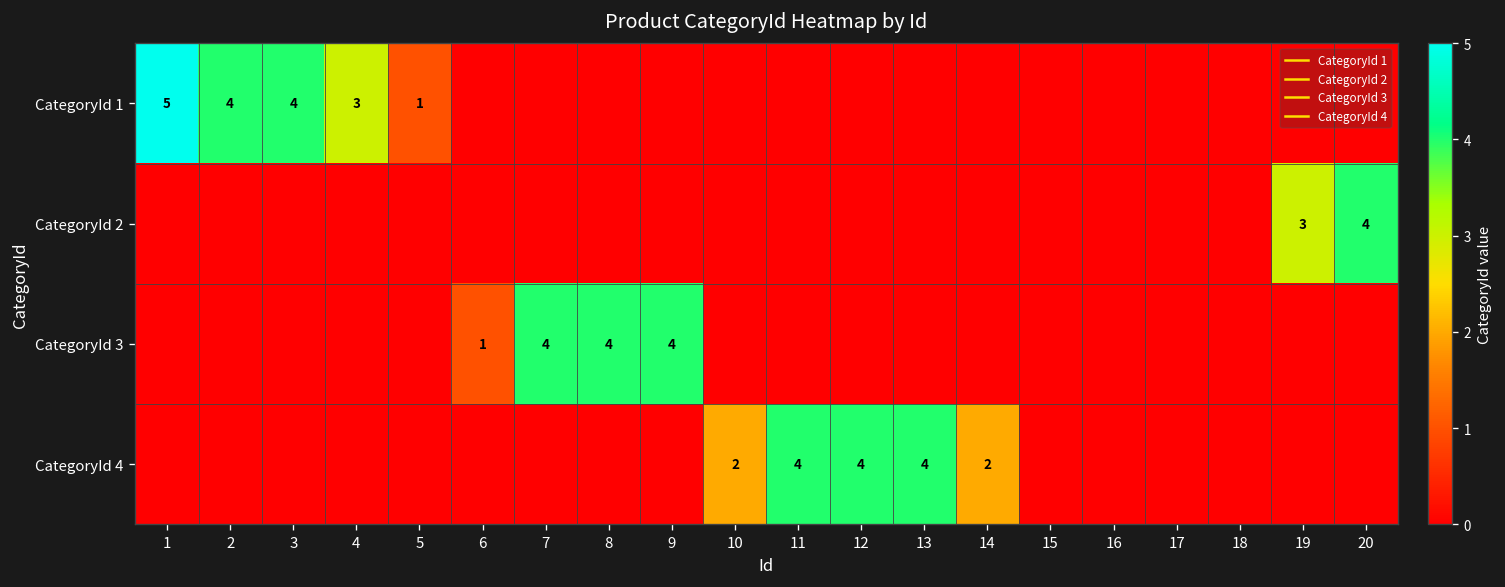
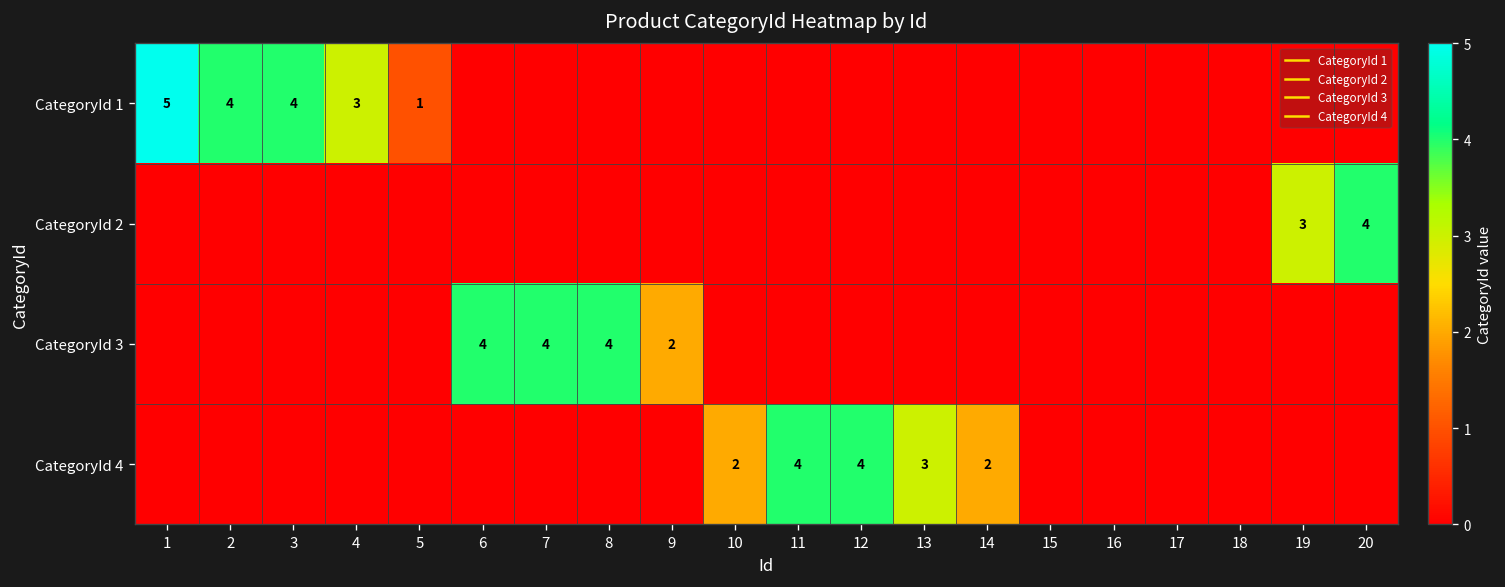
  {
    "CategoryId 1": {
      "1": 5,
      "2": 4,
      "3": 4,
      "4": 3,
      "5": 1
    },
    "CategoryId 2": {
      "19": 3,
      "20": 4
    },
    "CategoryId 3": {
-     "6": 1,
+     "6": 4,
      "7": 4,
      "8": 4,
-     "9": 4
+     "9": 2
    },
    "CategoryId 4": {
      "10": 2,
      "11": 4,
      "12": 4,
-     "13": 4,
+     "13": 3,
      "14": 2
    }
  }
